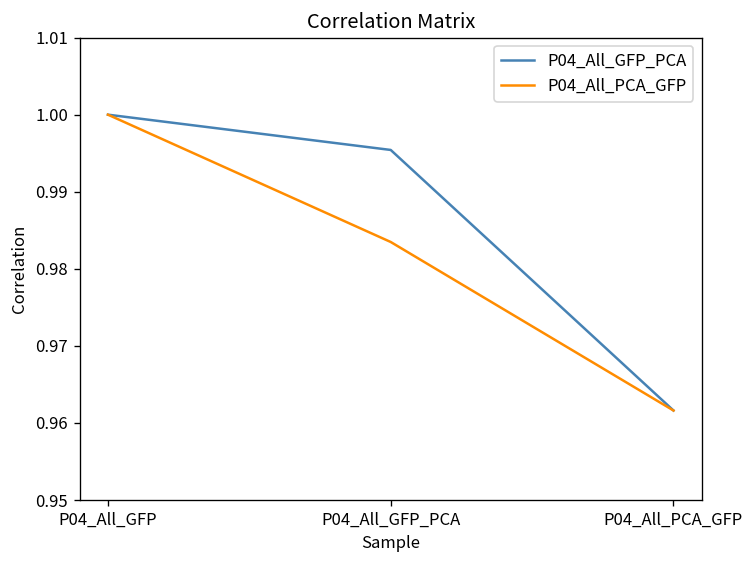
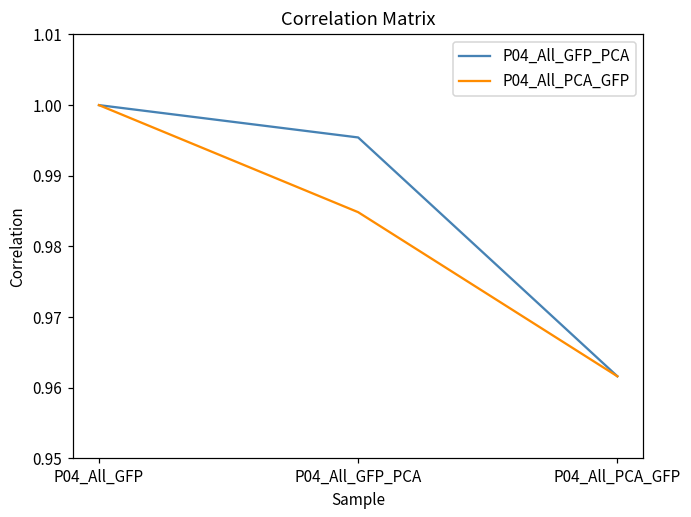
  {
    "P04_All_GFP_PCA": {
      "P04_All_GFP_PCA": 0.995
    },
    "P04_All_PCA_GFP": {
-     "P04_All_GFP_PCA": 0.983
+     "P04_All_GFP_PCA": 0.985
    }
  }
